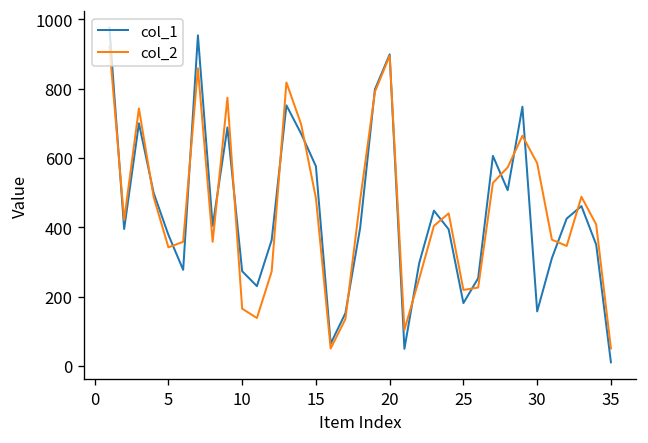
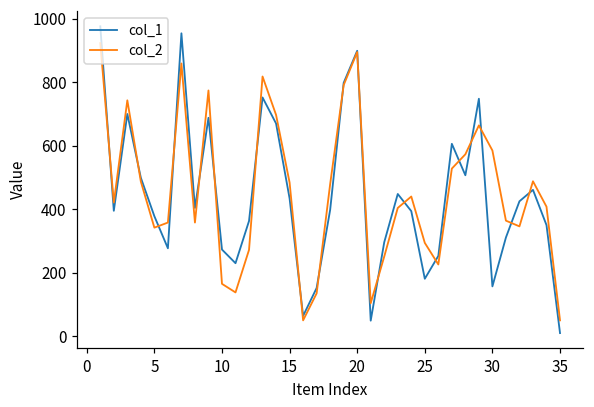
  {
    "col_1": {
      "5": 380,
      "10": 270,
-     "15": 580,
+     "15": 430,
      "25": 180,
      "30": 160,
      "35": 10
    },
    "col_2": {
      "5": 340,
      "10": 170,
      "15": 480,
-     "25": 220,
+     "25": 290,
      "30": 590,
      "35": 50
    }
  }
